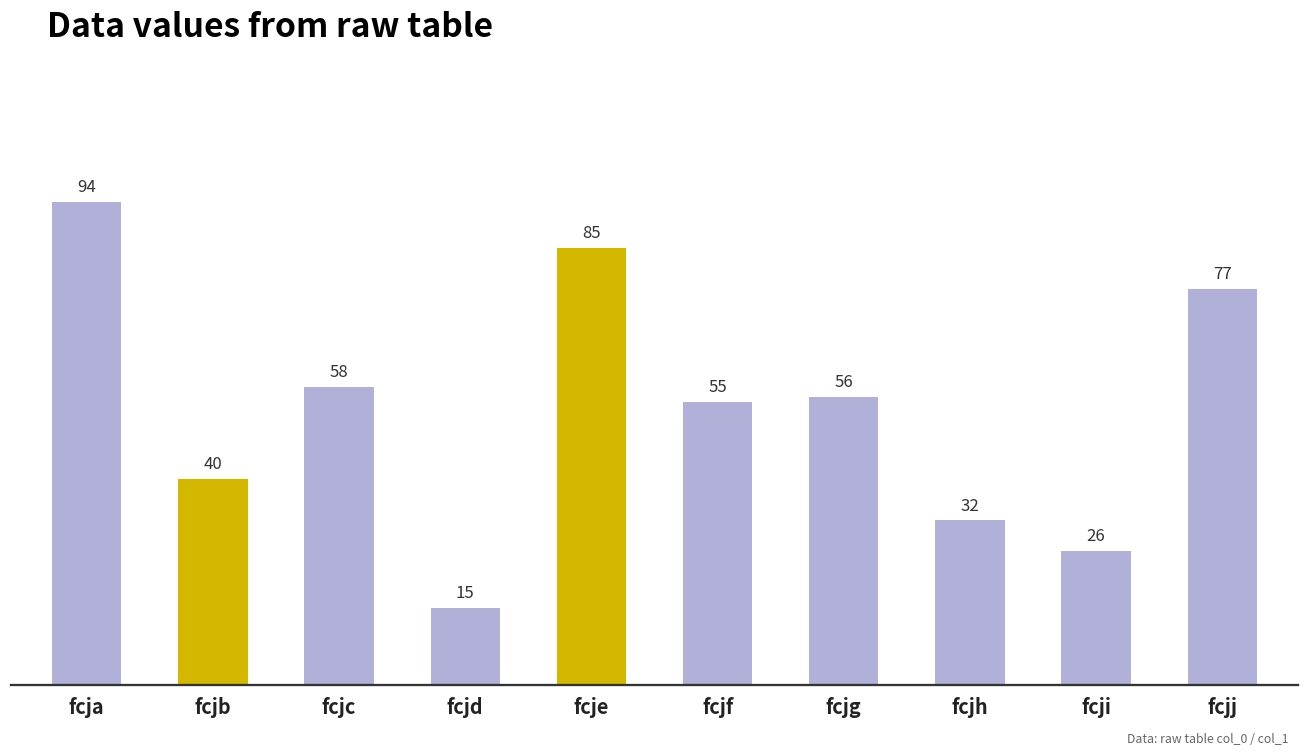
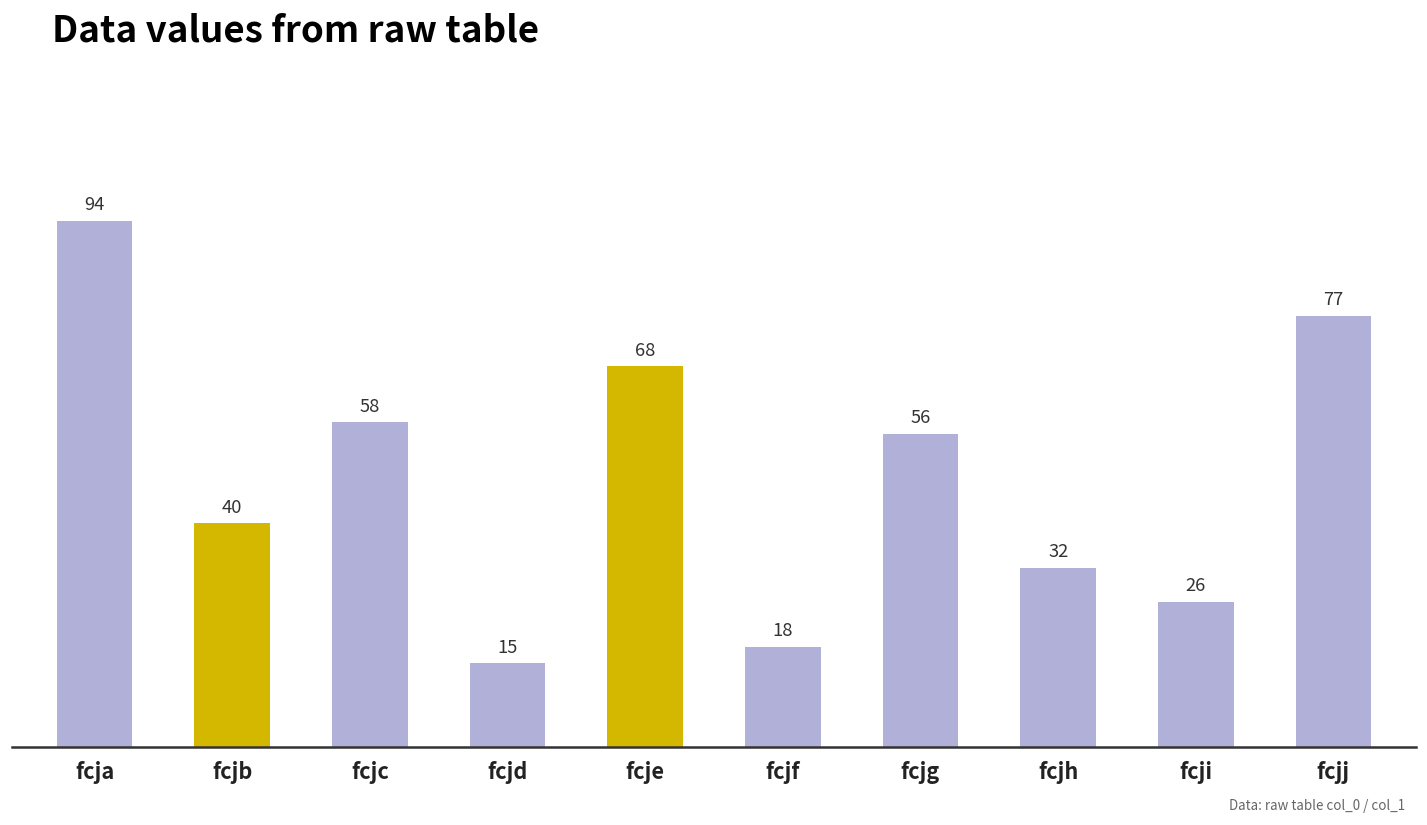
  {
    "fcja": 94,
    "fcjb": 40,
    "fcjc": 58,
    "fcjd": 15,
-   "fcje": 85,
-   "fcjf": 55,
+   "fcje": 68,
+   "fcjf": 18,
    "fcjg": 56,
    "fcjh": 32,
    "fcji": 26,
    "fcjj": 77
  }
